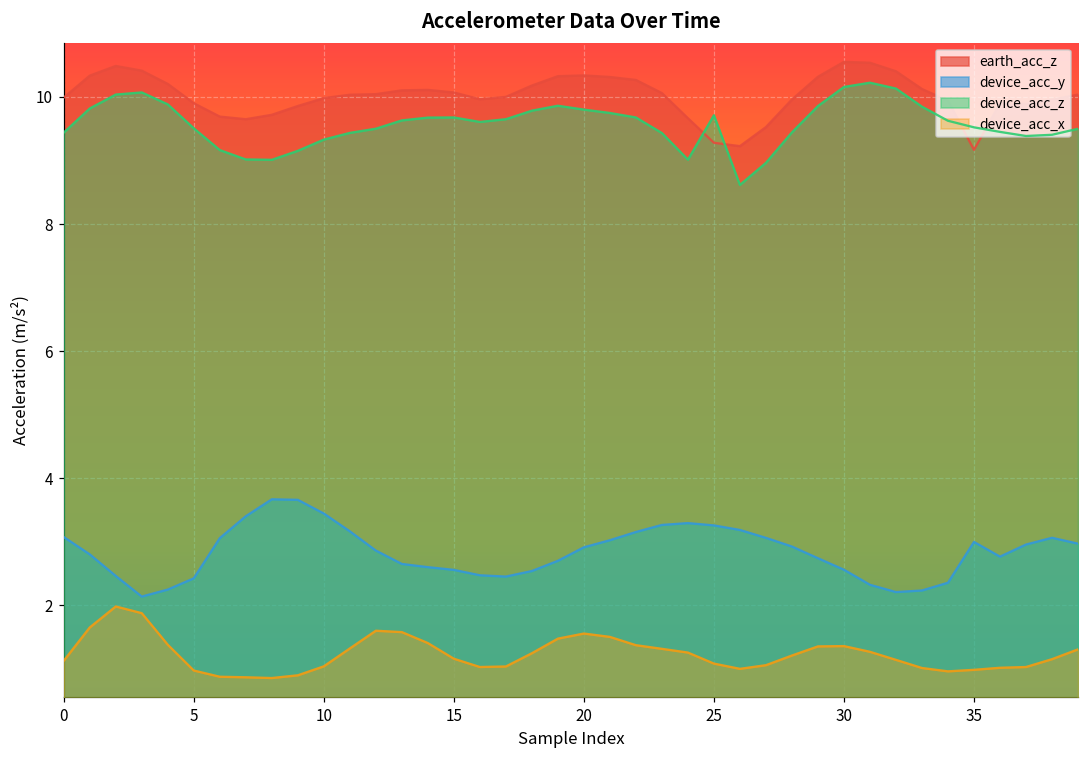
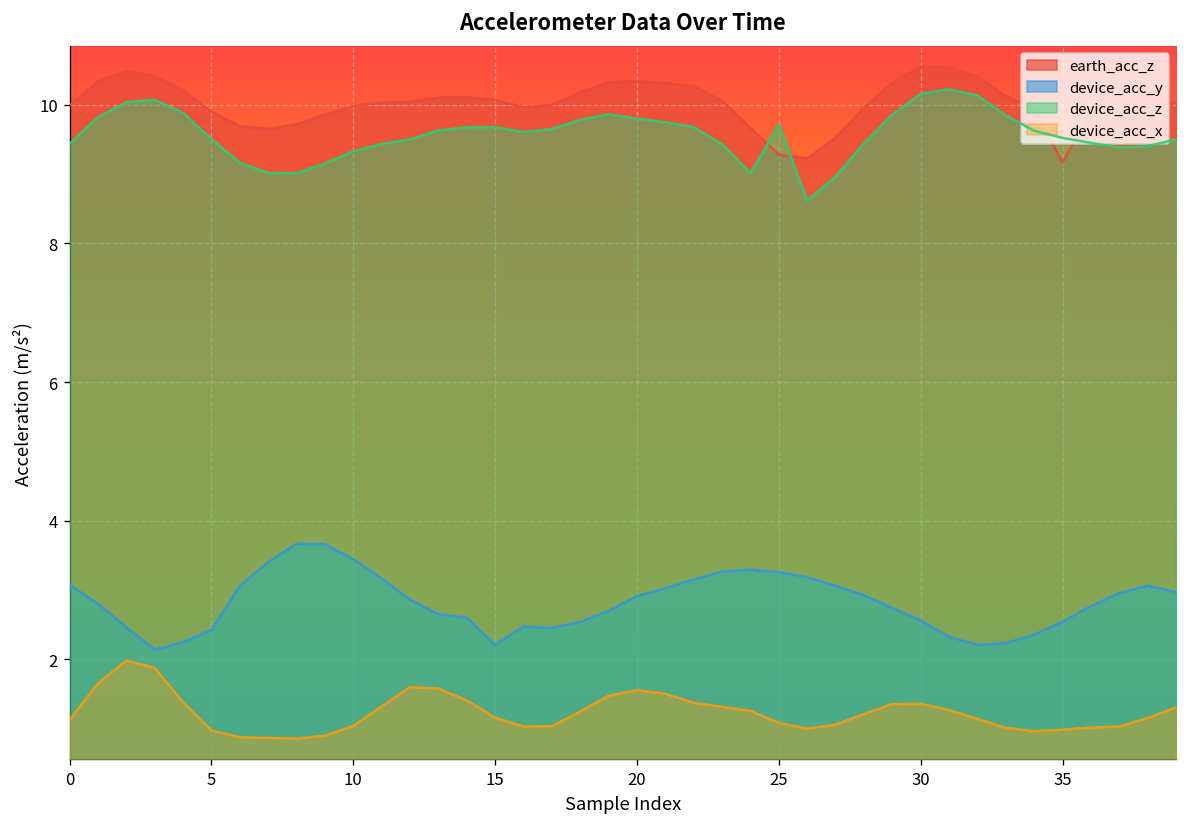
  {
    "earth_acc_z": {
      "0": 10.0,
      "5": 9.9,
      "10": 10.0,
      "15": 10.1,
      "20": 10.3,
      "25": 9.3,
      "30": 10.6,
      "35": 9.2
    },
    "device_acc_y": {
      "0": 3.1,
      "5": 2.4,
      "10": 3.4,
-     "15": 2.6,
+     "15": 2.2,
      "20": 2.9,
      "25": 3.3,
      "30": 2.6,
-     "35": 3.0
+     "35": 2.5
    },
    "device_acc_z": {
      "0": 9.4,
      "5": 9.5,
      "10": 9.3,
      "15": 9.7,
      "20": 9.8,
      "25": 9.7,
      "30": 10.2
    },
    "device_acc_x": {
      "0": 1.1,
      "5": 1.0,
      "10": 1.0,
      "15": 1.2,
      "20": 1.6,
      "25": 1.1,
      "30": 1.4,
      "35": 1.0
    }
  }
